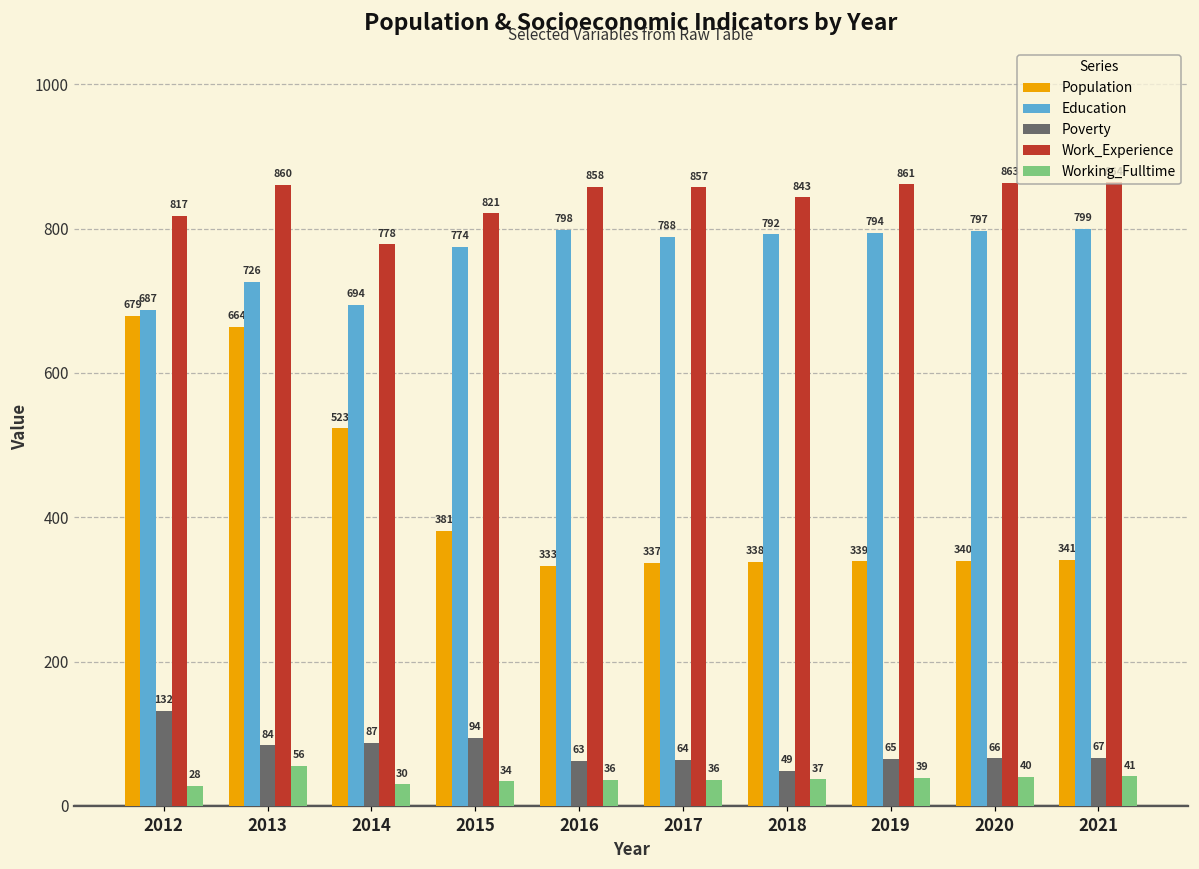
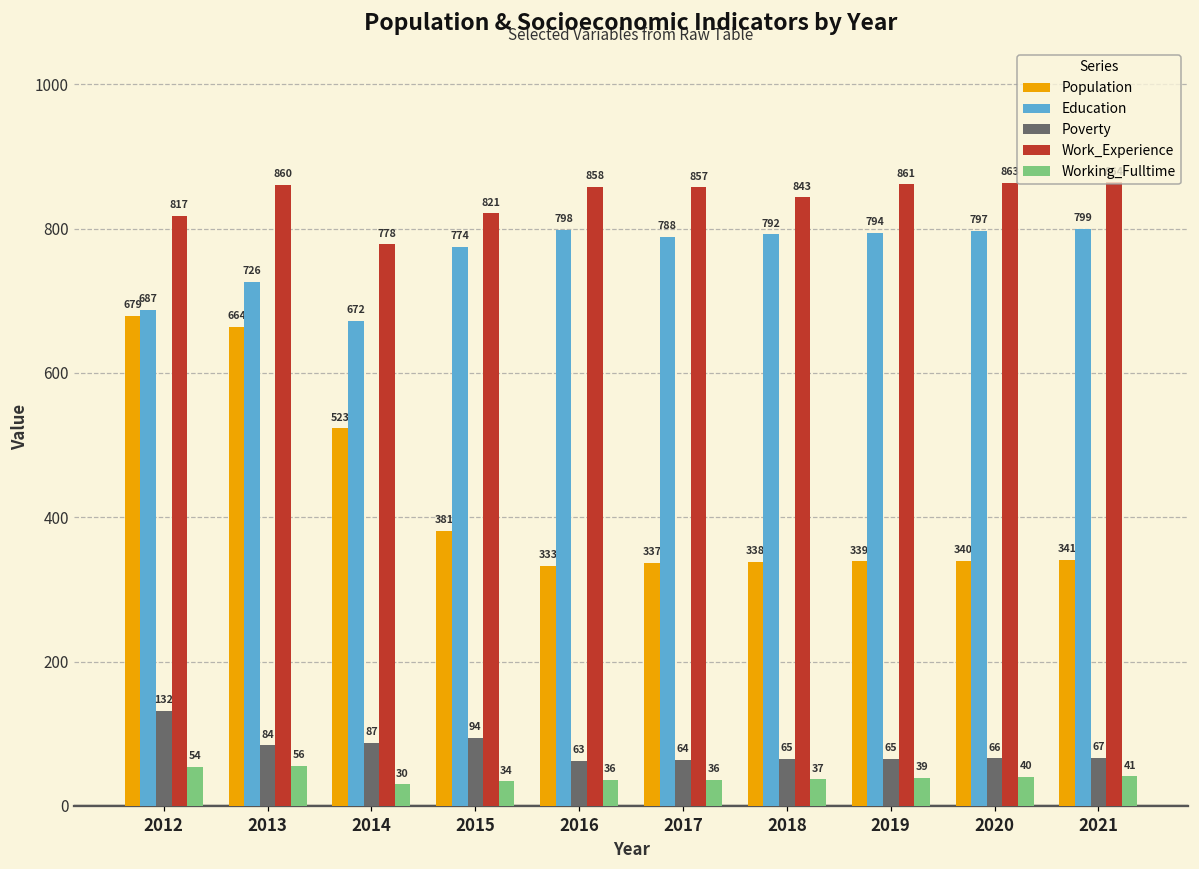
  {
    "Population": {
      "2012": 679,
      "2013": 664,
      "2014": 523,
      "2015": 381,
      "2016": 333,
      "2017": 337,
      "2018": 338,
      "2019": 339,
      "2020": 340,
      "2021": 341
    },
    "Education": {
      "2012": 687,
      "2013": 726,
-     "2014": 694,
+     "2014": 672,
      "2015": 774,
      "2016": 798,
      "2017": 788,
      "2018": 792,
      "2019": 794,
      "2020": 797,
      "2021": 799
    },
    "Poverty": {
      "2012": 132,
      "2013": 84,
      "2014": 87,
      "2015": 94,
      "2016": 63,
      "2017": 64,
-     "2018": 49,
+     "2018": 65,
      "2019": 65,
      "2020": 66,
      "2021": 67
    },
    "Work_Experience": {
      "2012": 817,
      "2013": 860,
      "2014": 778,
      "2015": 821,
      "2016": 858,
      "2017": 857,
      "2018": 843,
      "2019": 861
    },
    "Working_Fulltime": {
-     "2012": 28,
+     "2012": 54,
      "2013": 56,
      "2014": 30,
      "2015": 34,
      "2016": 36,
      "2017": 36,
      "2018": 37,
      "2019": 39,
      "2020": 40,
      "2021": 41
    }
  }
